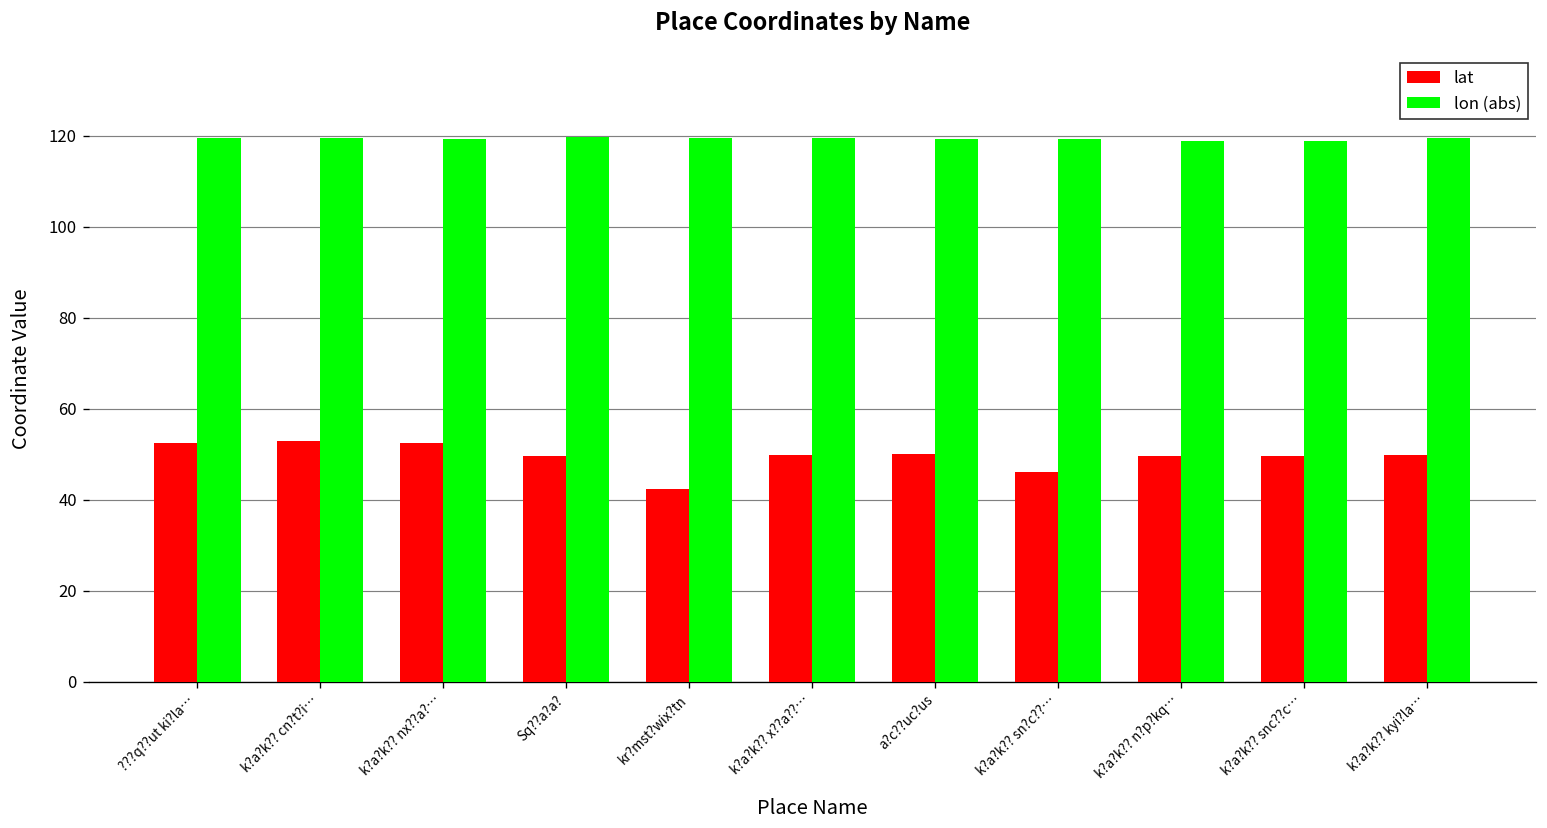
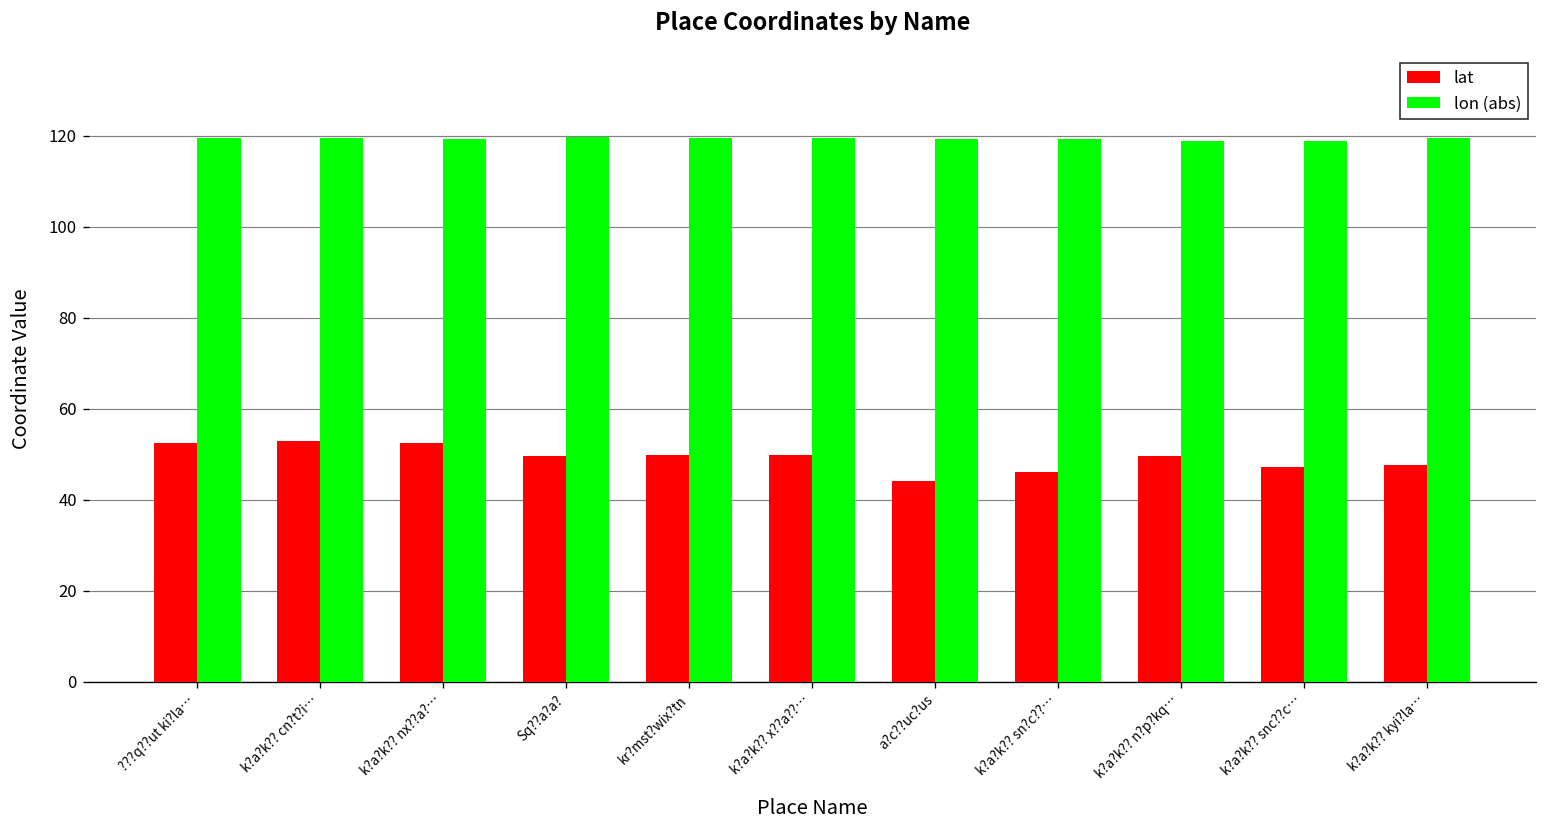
  {
    "lat": {
      "???q??ut ki?la…": 53,
      "k?a?k?? cn?t?i…": 53,
      "k?a?k?? nx??a?…": 53,
      "Sq??a?a?": 50,
-     "kr?mst?wix?tn": 42,
+     "kr?mst?wix?tn": 50,
      "k?a?k?? x??a??…": 50,
-     "a?c??uc?us": 50,
+     "a?c??uc?us": 44,
      "k?a?k?? sn?c??…": 46,
      "k?a?k?? n?p?kq…": 50,
-     "k?a?k?? snc??c…": 50,
-     "k?a?k?? kyi?la…": 50
+     "k?a?k?? snc??c…": 47,
+     "k?a?k?? kyi?la…": 48
    },
    "lon (abs)": {
      "???q??ut ki?la…": 120,
      "k?a?k?? cn?t?i…": 120,
      "k?a?k?? nx??a?…": 119,
      "Sq??a?a?": 120,
      "kr?mst?wix?tn": 120,
      "k?a?k?? x??a??…": 120,
      "a?c??uc?us": 119,
      "k?a?k?? sn?c??…": 119,
      "k?a?k?? n?p?kq…": 119,
      "k?a?k?? snc??c…": 119,
      "k?a?k?? kyi?la…": 119
    }
  }
